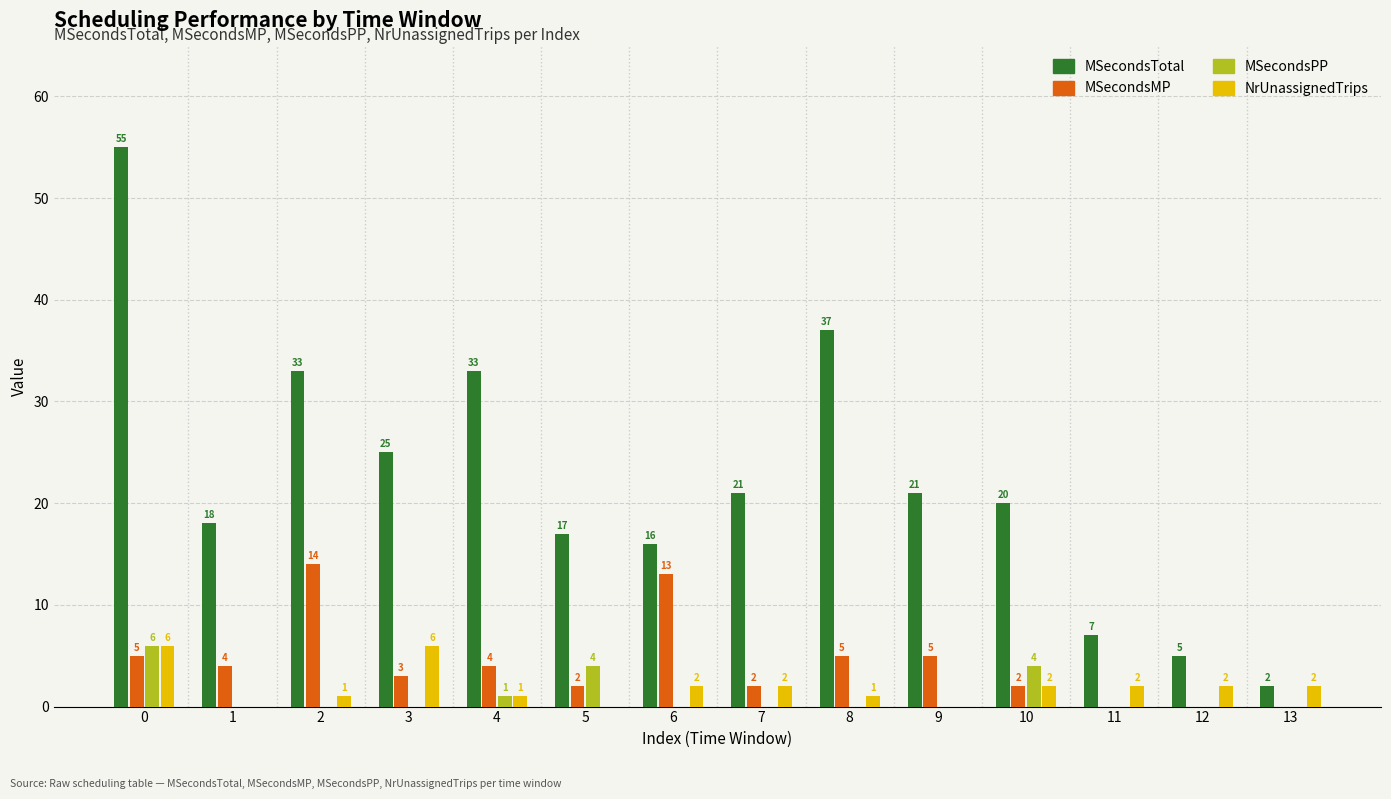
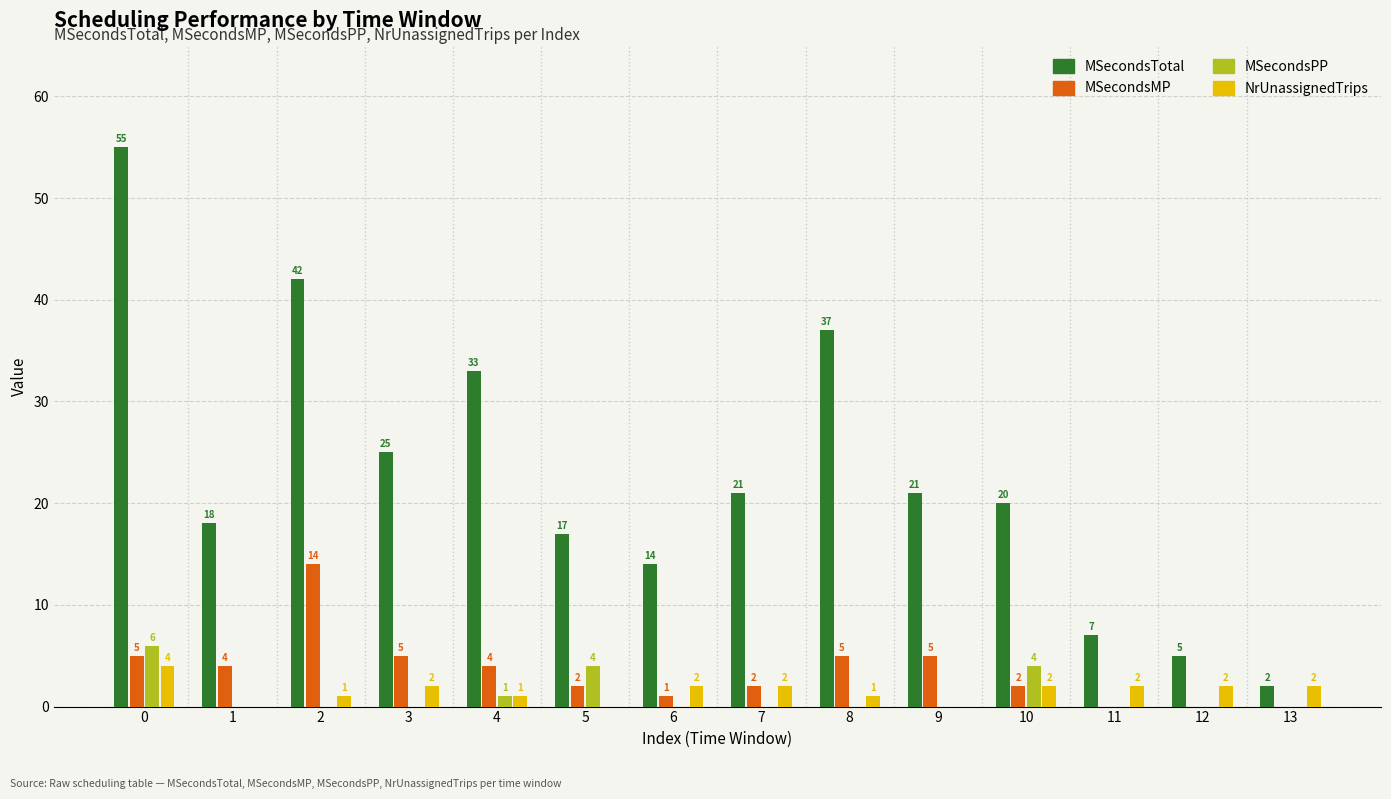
  {
    "MSecondsTotal": {
      "0": 55,
      "1": 18,
-     "2": 33,
+     "2": 42,
      "3": 25,
      "4": 33,
      "5": 17,
-     "6": 16,
+     "6": 14,
      "7": 21,
      "8": 37,
      "9": 21,
      "10": 20,
      "11": 7,
      "12": 5,
      "13": 2
    },
    "MSecondsMP": {
      "0": 5,
      "1": 4,
      "2": 14,
-     "3": 3,
+     "3": 5,
      "4": 4,
      "5": 2,
-     "6": 13,
+     "6": 1,
      "7": 2,
      "8": 5,
      "9": 5,
      "10": 2
    },
    "MSecondsPP": {
      "0": 6,
      "4": 1,
      "5": 4,
      "10": 4
    },
    "NrUnassignedTrips": {
-     "0": 6,
+     "0": 4,
      "2": 1,
-     "3": 6,
+     "3": 2,
      "4": 1,
      "6": 2,
      "7": 2,
      "8": 1,
      "10": 2,
      "11": 2,
      "12": 2,
      "13": 2
    }
  }
